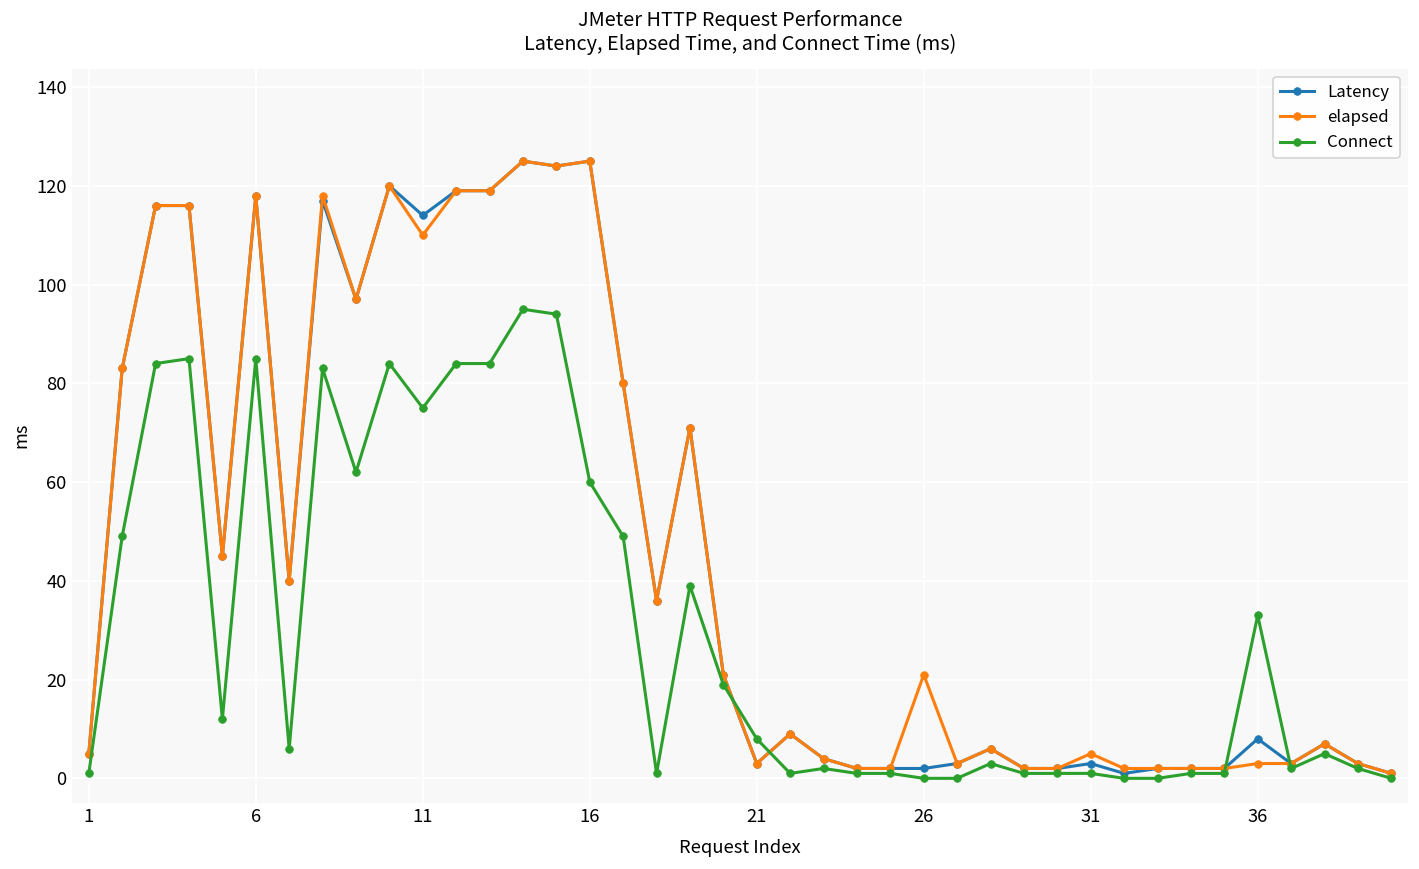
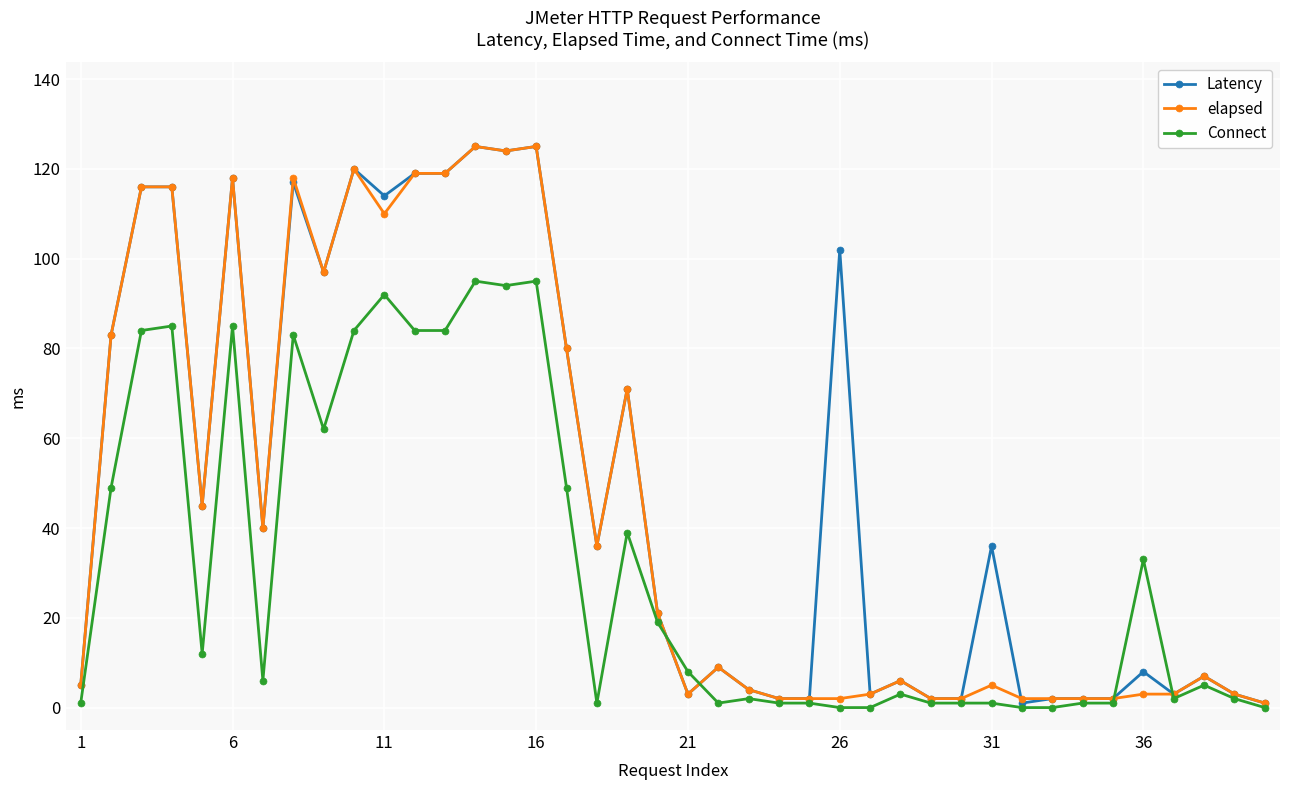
  {
    "Latency": {
      "11": 114,
-     "26": 2,
-     "31": 3,
+     "26": 102,
+     "31": 36,
      "36": 8
    },
    "elapsed": {
      "11": 110,
-     "26": 21,
+     "26": 2,
      "31": 5,
      "36": 3
    },
    "Connect": {
      "1": 1,
      "6": 85,
-     "11": 75,
-     "16": 60,
+     "11": 92,
+     "16": 95,
      "21": 8,
      "26": 0,
      "31": 1,
      "36": 33
    }
  }
